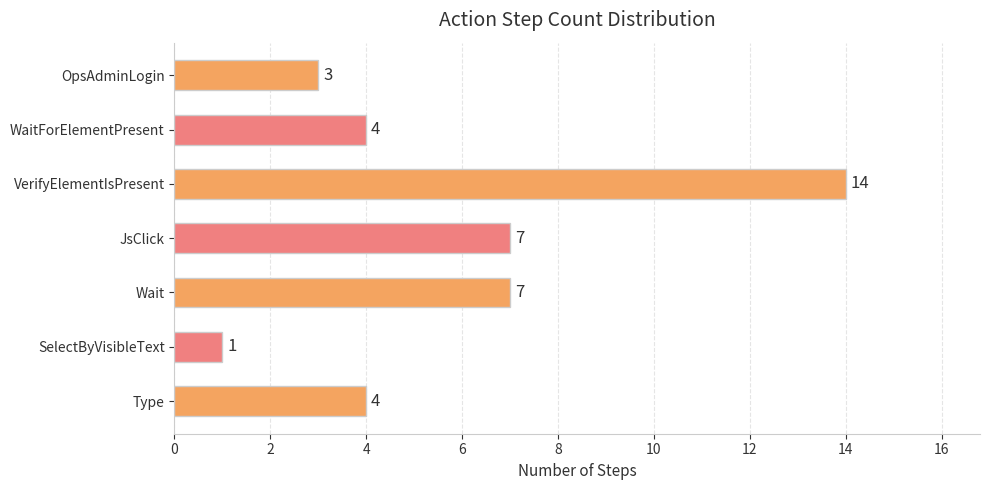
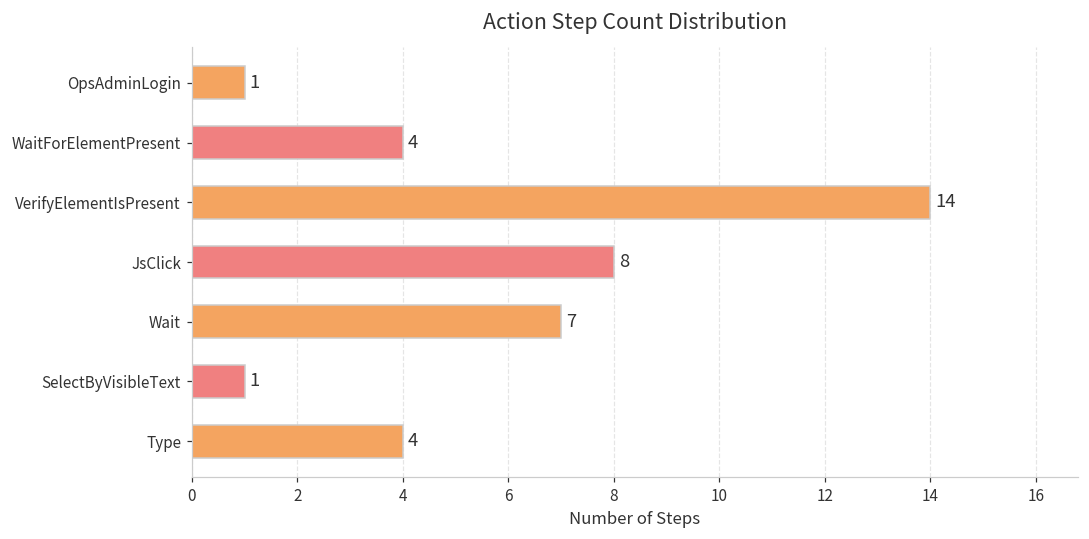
  {
-   "OpsAdminLogin": 3,
+   "OpsAdminLogin": 1,
    "WaitForElementPresent": 4,
    "VerifyElementIsPresent": 14,
-   "JsClick": 7,
+   "JsClick": 8,
    "Wait": 7,
    "SelectByVisibleText": 1,
    "Type": 4
  }
